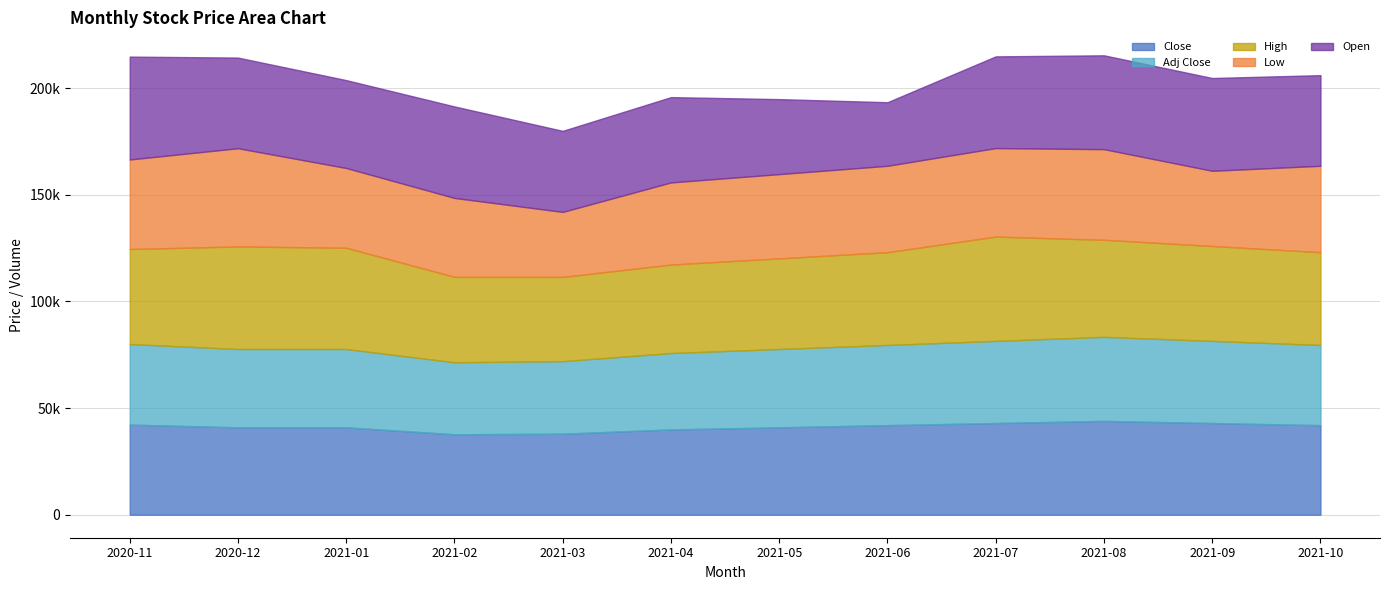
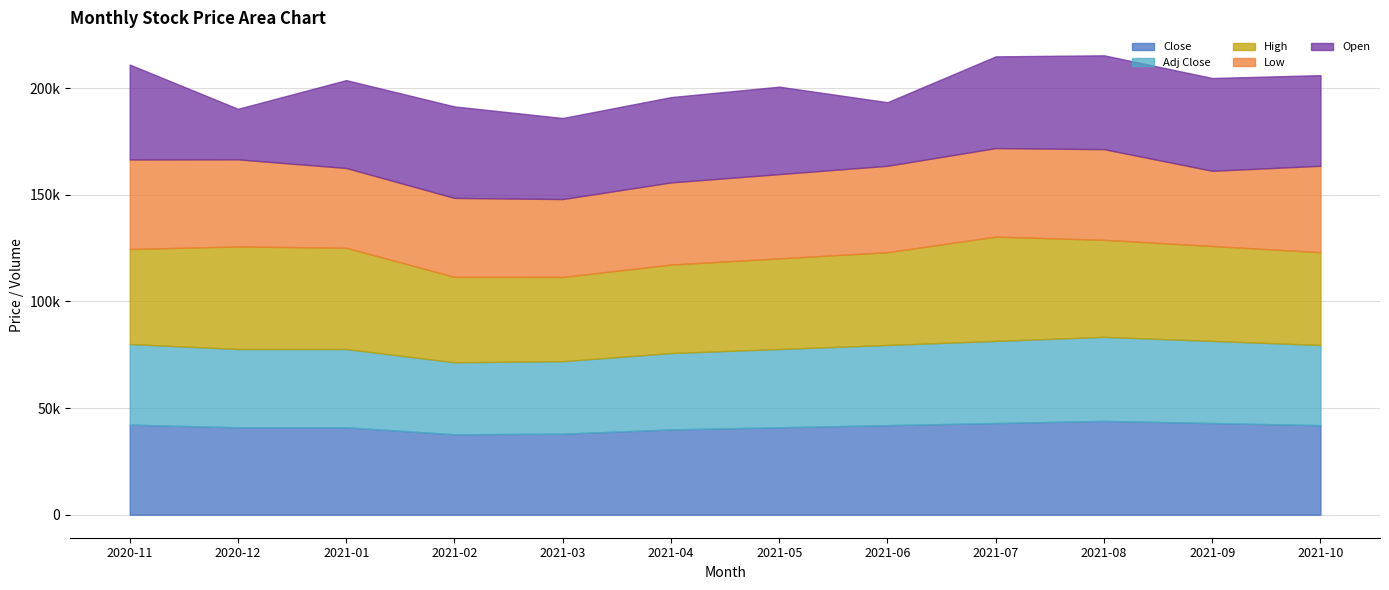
  {
    "High": {
      "2020-11": 45000,
      "2020-12": 48000,
      "2021-01": 47000,
      "2021-02": 40000,
      "2021-03": 40000,
      "2021-04": 42000,
      "2021-05": 43000,
      "2021-06": 44000,
      "2021-07": 49000,
      "2021-08": 46000,
      "2021-09": 45000,
      "2021-10": 44000
    },
    "Low": {
      "2020-11": 42000,
-     "2020-12": 46000,
+     "2020-12": 41000,
      "2021-01": 37000,
      "2021-02": 37000,
-     "2021-03": 30000,
+     "2021-03": 37000,
      "2021-04": 39000,
      "2021-05": 40000,
      "2021-06": 41000,
      "2021-07": 42000,
      "2021-08": 43000,
      "2021-09": 35000,
      "2021-10": 41000
    },
    "Open": {
-     "2020-11": 48000,
-     "2020-12": 43000,
+     "2020-11": 45000,
+     "2020-12": 24000,
      "2021-01": 41000,
      "2021-02": 43000,
      "2021-03": 38000,
      "2021-04": 40000,
-     "2021-05": 35000,
+     "2021-05": 41000,
      "2021-06": 30000,
      "2021-07": 43000,
      "2021-08": 44000,
      "2021-09": 44000,
      "2021-10": 43000
    }
  }
